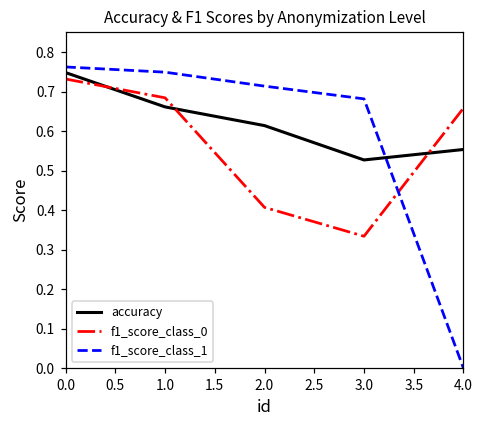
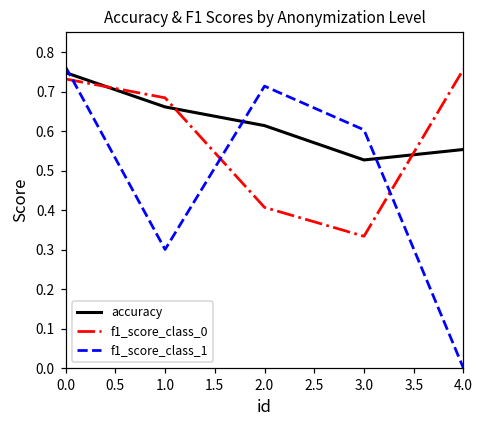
  {
    "accuracy": {
      "0.0": 0.75,
      "1.0": 0.66,
      "2.0": 0.61,
      "3.0": 0.53,
      "4.0": 0.55
    },
    "f1_score_class_0": {
      "0.0": 0.73,
      "1.0": 0.68,
      "2.0": 0.41,
      "3.0": 0.33,
-     "4.0": 0.66
+     "4.0": 0.76
    },
    "f1_score_class_1": {
      "0.0": 0.76,
-     "1.0": 0.75,
+     "1.0": 0.30,
      "2.0": 0.71,
-     "3.0": 0.68,
+     "3.0": 0.60,
      "4.0": 0.00
    }
  }
